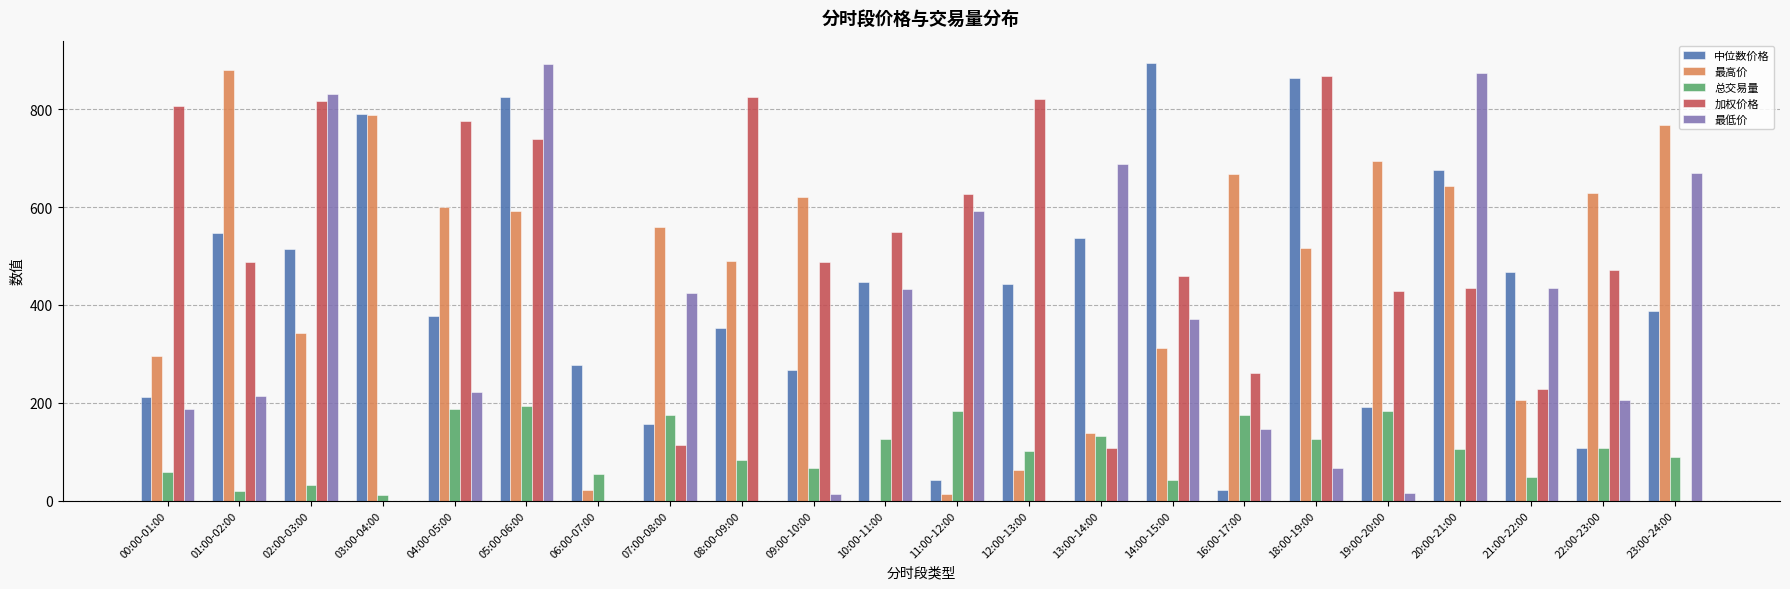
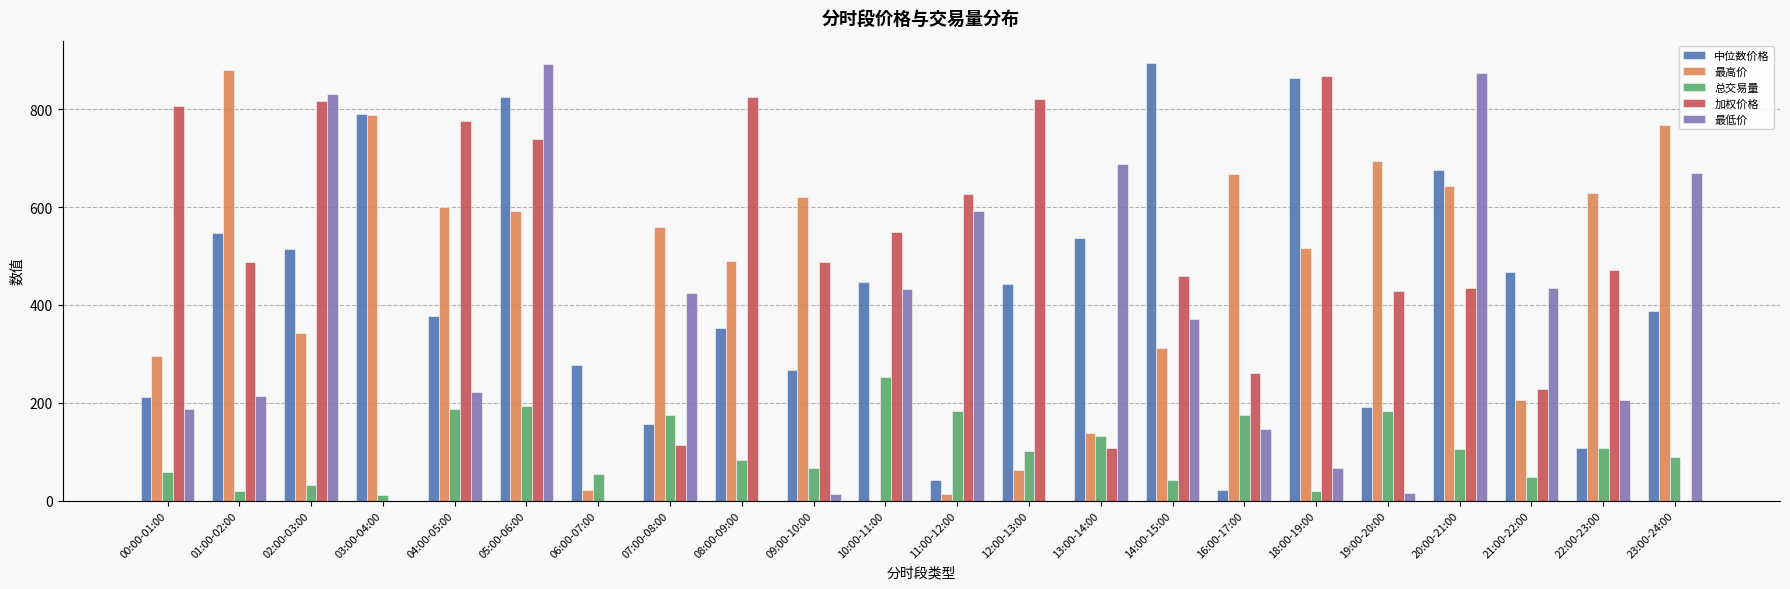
  {
    "总交易量": {
      "00:00-01:00": 60,
      "01:00-02:00": 20,
      "02:00-03:00": 30,
      "03:00-04:00": 10,
      "04:00-05:00": 190,
      "05:00-06:00": 190,
      "06:00-07:00": 50,
      "07:00-08:00": 180,
      "08:00-09:00": 80,
      "09:00-10:00": 70,
-     "10:00-11:00": 130,
+     "10:00-11:00": 250,
      "11:00-12:00": 180,
      "12:00-13:00": 100,
      "13:00-14:00": 130,
      "14:00-15:00": 40,
      "16:00-17:00": 170,
-     "18:00-19:00": 130,
+     "18:00-19:00": 20,
      "19:00-20:00": 180,
      "20:00-21:00": 110,
      "21:00-22:00": 50,
      "22:00-23:00": 110,
      "23:00-24:00": 90
    }
  }
